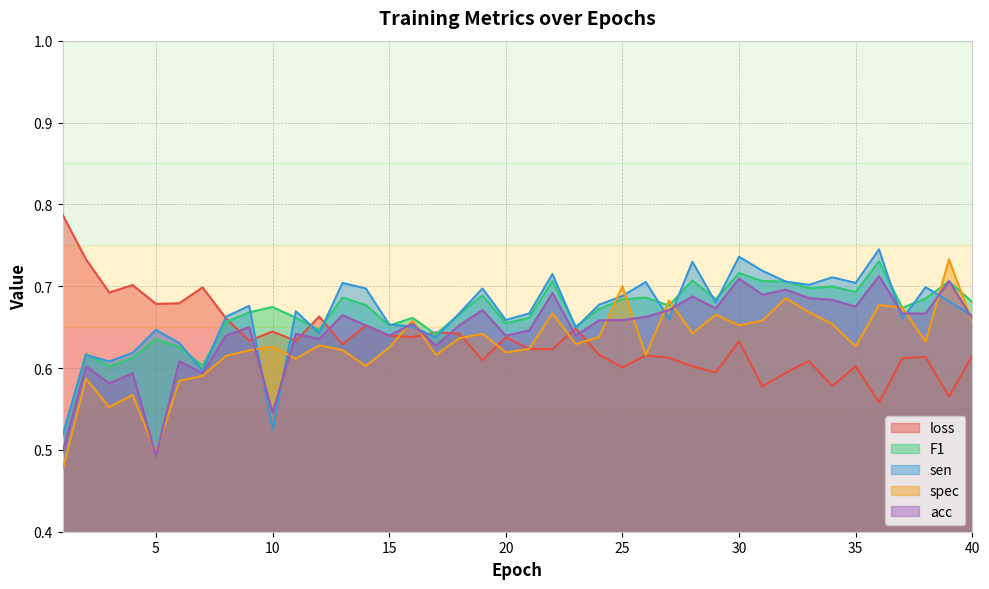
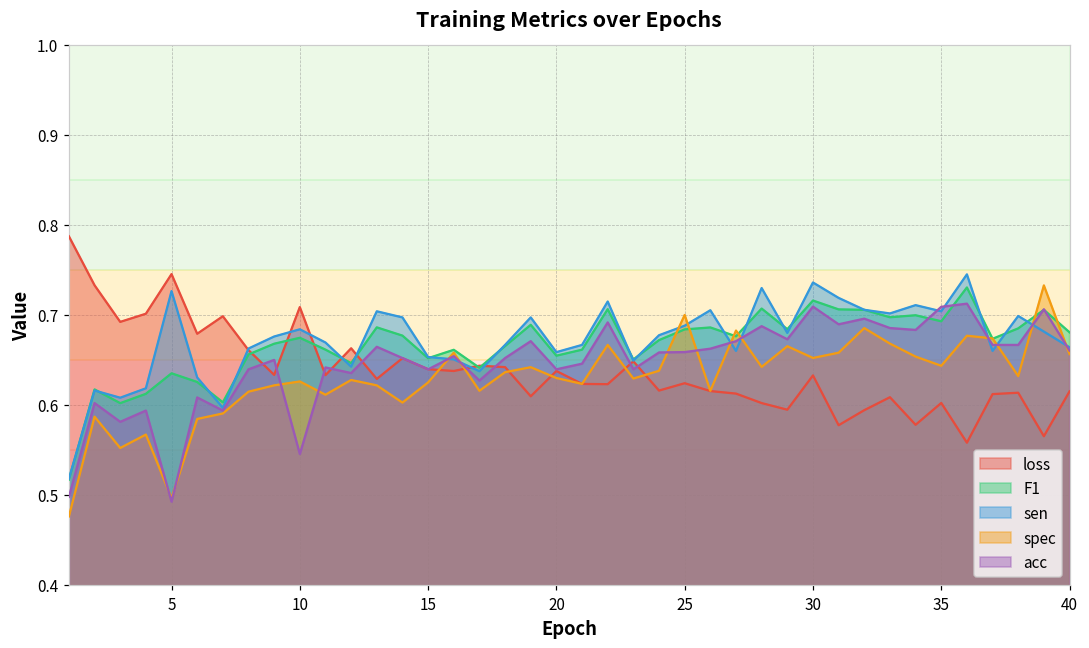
  {
    "loss": {
-     "5": 0.68,
-     "10": 0.64,
-     "25": 0.60,
+     "5": 0.75,
+     "10": 0.71,
+     "25": 0.62,
      "30": 0.63,
      "35": 0.60,
      "40": 0.62
    },
    "F1": {
      "5": 0.64,
      "10": 0.67,
      "20": 0.65,
      "25": 0.68,
      "30": 0.72,
      "35": 0.69,
      "40": 0.68
    },
    "sen": {
-     "5": 0.65,
-     "10": 0.53,
+     "5": 0.73,
+     "10": 0.68,
      "20": 0.66,
      "25": 0.69,
      "30": 0.74,
      "35": 0.70,
      "40": 0.66
    },
    "spec": {
      "5": 0.50,
      "10": 0.63,
      "15": 0.63,
-     "20": 0.62,
+     "20": 0.63,
      "25": 0.70,
      "30": 0.65,
-     "35": 0.63,
+     "35": 0.64,
      "40": 0.66
    },
    "acc": {
      "5": 0.49,
      "10": 0.55,
      "25": 0.66,
      "30": 0.71,
-     "35": 0.68,
+     "35": 0.71,
      "40": 0.66
    }
  }
